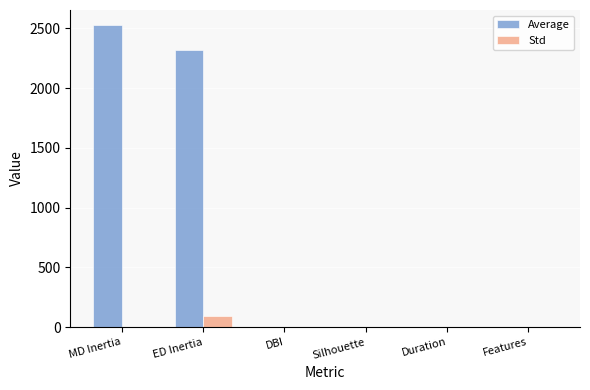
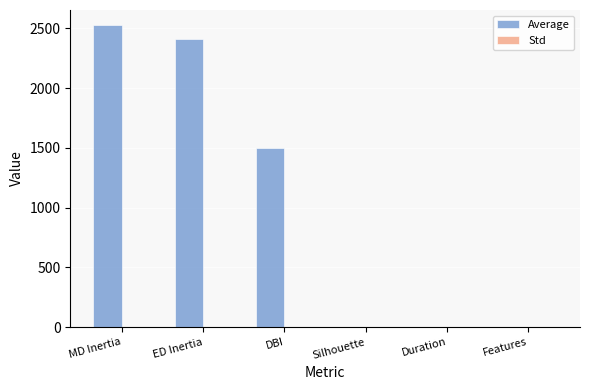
  {
    "Average": {
      "MD Inertia": 2530,
-     "ED Inertia": 2320,
-     "DBI": 0,
+     "ED Inertia": 2410,
+     "DBI": 1500,
      "Features": 0
    },
    "Std": {
      "MD Inertia": 0,
-     "ED Inertia": 100
+     "ED Inertia": 0
    }
  }
